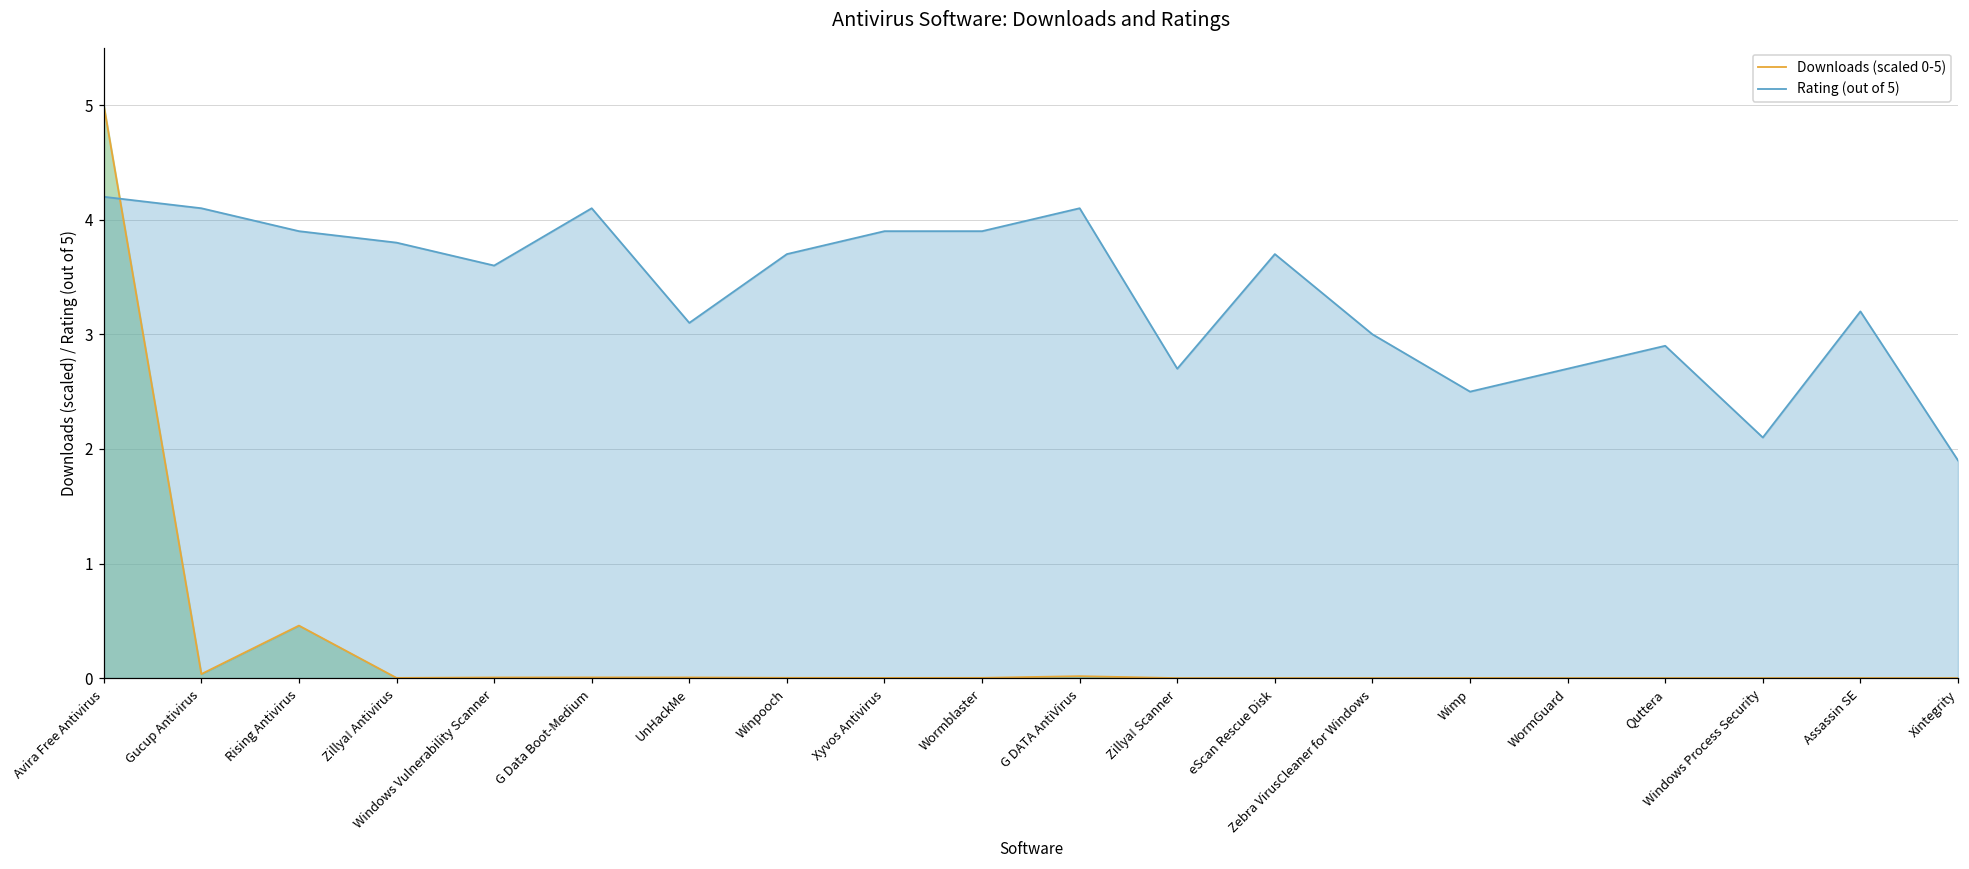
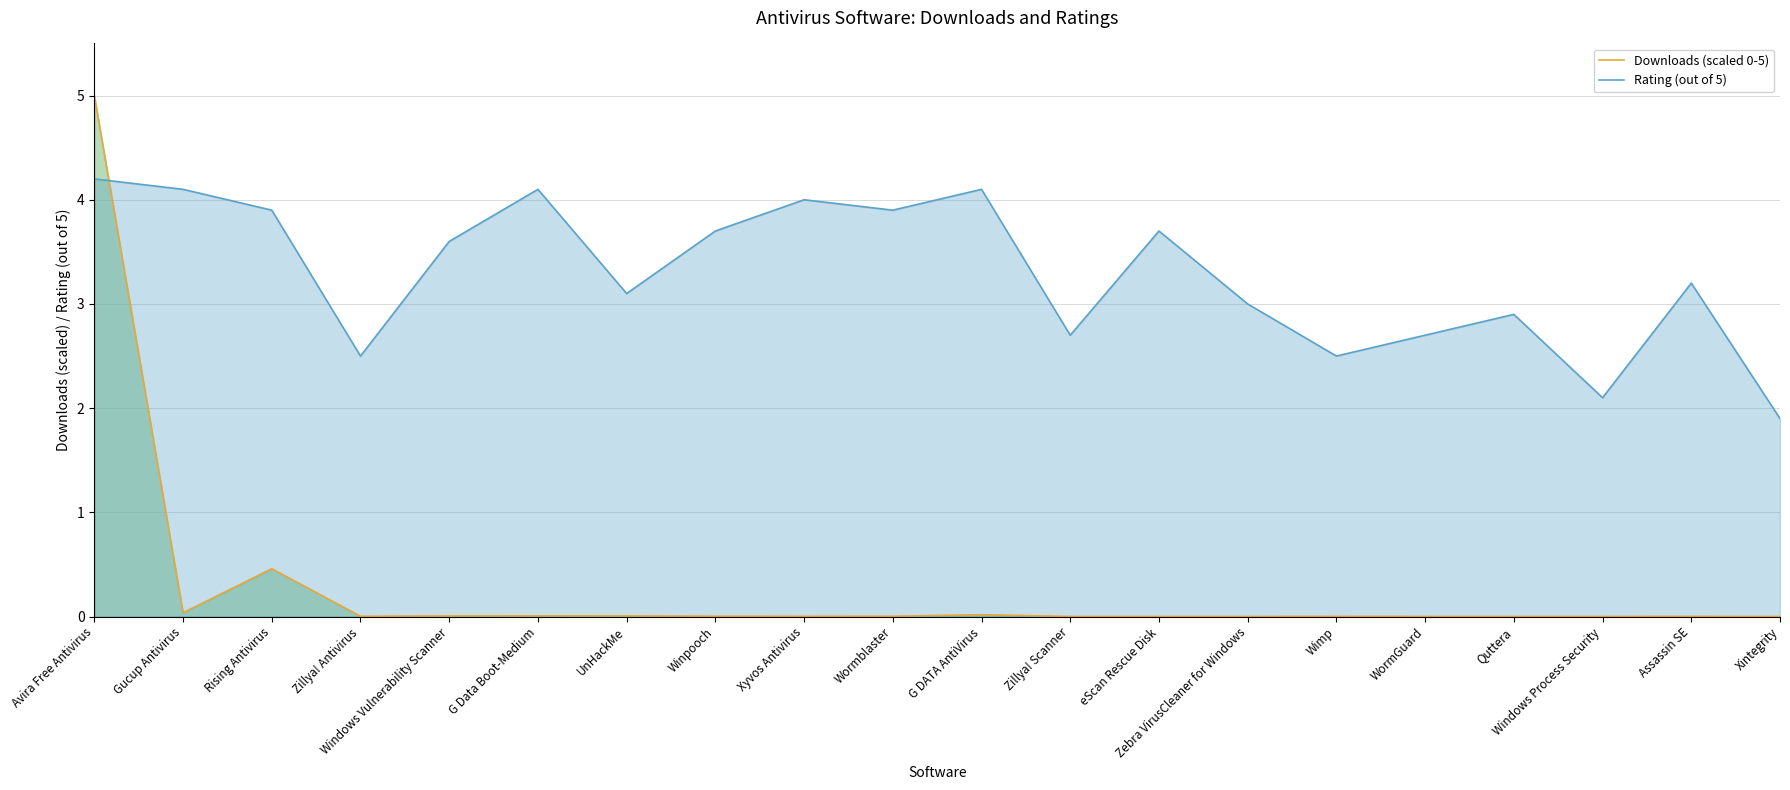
  {
    "Downloads (scaled 0-5)": {
      "Avira Free Antivirus": 5.0,
      "Gucup Antivirus": 0.04,
      "Rising Antivirus": 0.46,
      "Zillya! Antivirus": 0.0,
      "Windows Vulnerability Scanner": 0.0,
      "G Data Boot-Medium": 0.0,
      "UnHackMe": 0.0,
      "Winpooch": 0.0,
      "Xyvos Antivirus": 0.0,
      "Wormblaster": 0.0,
      "G DATA AntiVirus": 0.0,
      "Zillya! Scanner": 0.0,
      "eScan Rescue Disk": 0.0,
      "Zebra VirusCleaner for Windows": 0.0,
      "Wimp": 0.0,
      "WormGuard": 0.0,
      "Quttera": 0.0,
      "Windows Process Security": 0.0,
      "Assassin SE": 0.0,
      "Xintegrity": 0.0
    },
    "Rating (out of 5)": {
      "Avira Free Antivirus": 4.2,
      "Gucup Antivirus": 4.1,
      "Rising Antivirus": 3.9,
-     "Zillya! Antivirus": 3.8,
+     "Zillya! Antivirus": 2.5,
      "Windows Vulnerability Scanner": 3.6,
      "G Data Boot-Medium": 4.1,
      "UnHackMe": 3.1,
      "Winpooch": 3.7,
-     "Xyvos Antivirus": 3.9,
+     "Xyvos Antivirus": 4.0,
      "Wormblaster": 3.9,
      "G DATA AntiVirus": 4.1,
      "Zillya! Scanner": 2.7,
      "eScan Rescue Disk": 3.7,
      "Zebra VirusCleaner for Windows": 3.0,
      "Wimp": 2.5,
      "WormGuard": 2.7,
      "Quttera": 2.9,
      "Windows Process Security": 2.1,
      "Assassin SE": 3.2,
      "Xintegrity": 1.9
    }
  }
